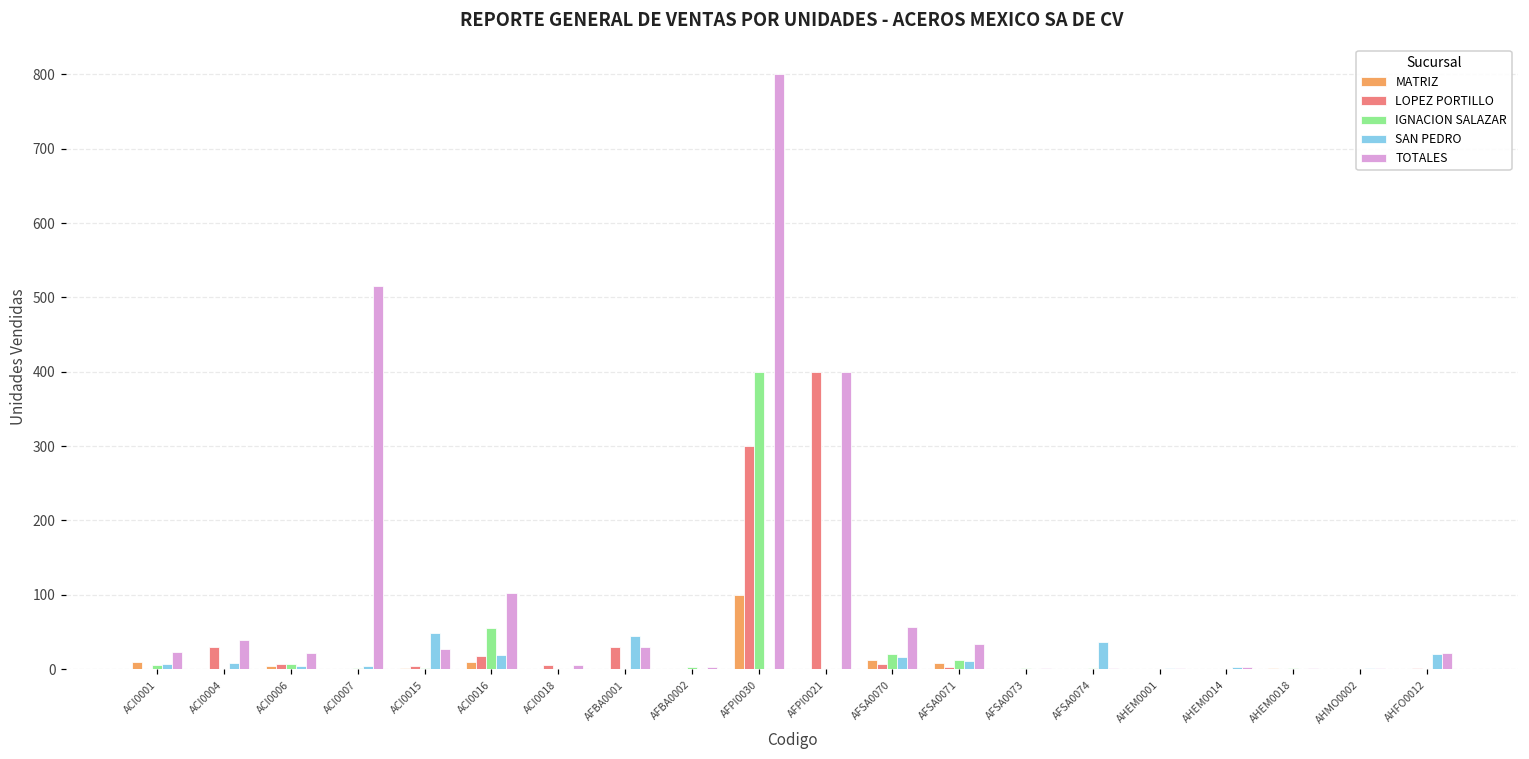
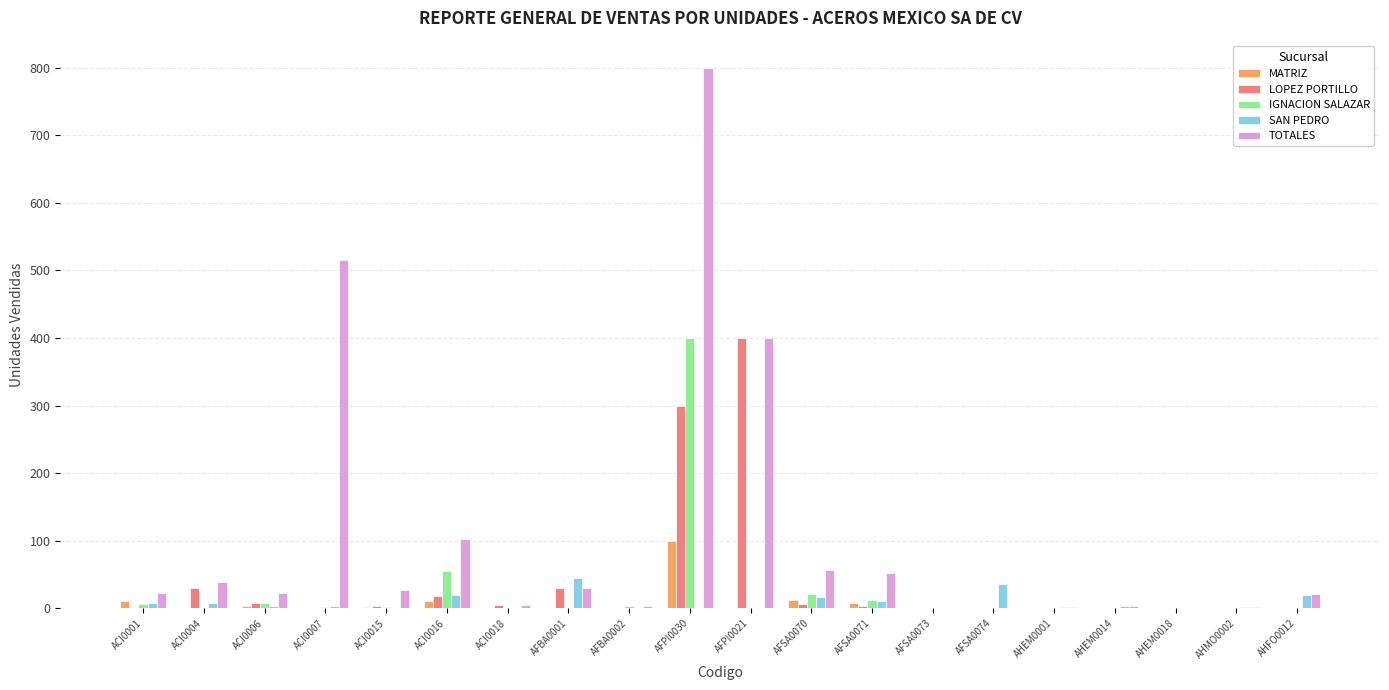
  {
    "IGNACION SALAZAR": {
      "ACI0001": 10,
      "ACI0004": 0,
      "ACI0006": 10,
      "ACI0016": 60,
      "ACI0018": 0,
      "AFBA0001": 0,
      "AFPI0030": 400,
      "AFPI0021": 0,
      "AFSA0070": 20,
      "AFSA0071": 10,
      "AHEM0001": 0,
      "AHEM0014": 0,
      "AHMO0002": 0,
      "AHFO0012": 0
    },
    "SAN PEDRO": {
      "ACI0001": 10,
      "ACI0004": 10,
      "ACI0006": 0,
      "ACI0007": 0,
-     "ACI0015": 50,
+     "ACI0015": 0,
      "ACI0016": 20,
      "ACI0018": 0,
      "AFBA0001": 50,
      "AFBA0002": 0,
      "AFPI0030": 0,
      "AFPI0021": 0,
      "AFSA0070": 20,
      "AFSA0071": 10,
      "AFSA0073": 0,
      "AFSA0074": 40,
      "AHEM0018": 0,
      "AHFO0012": 20
    },
    "TOTALES": {
      "ACI0001": 20,
      "ACI0004": 40,
      "ACI0006": 20,
      "ACI0007": 520,
      "ACI0015": 30,
      "ACI0016": 100,
      "ACI0018": 10,
      "AFBA0001": 30,
      "AFPI0030": 800,
      "AFPI0021": 400,
      "AFSA0070": 60,
-     "AFSA0071": 30,
+     "AFSA0071": 50,
      "AHFO0012": 20
    }
  }
